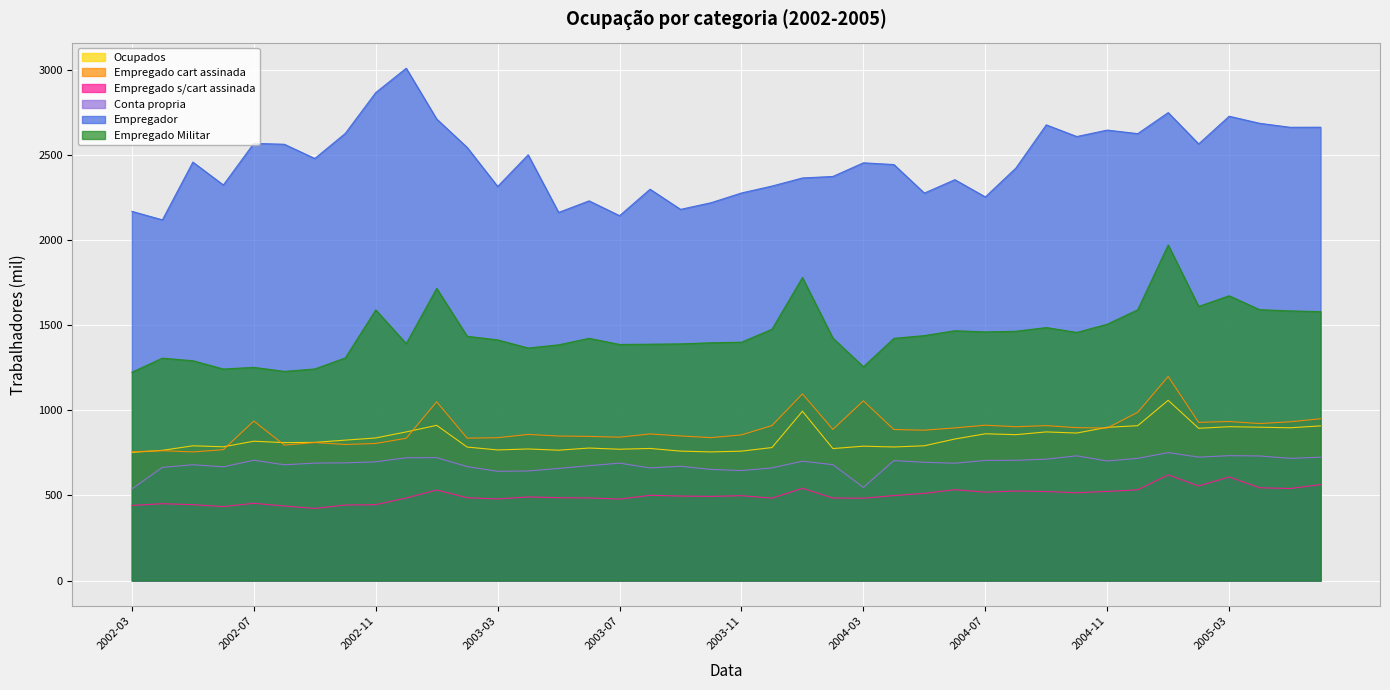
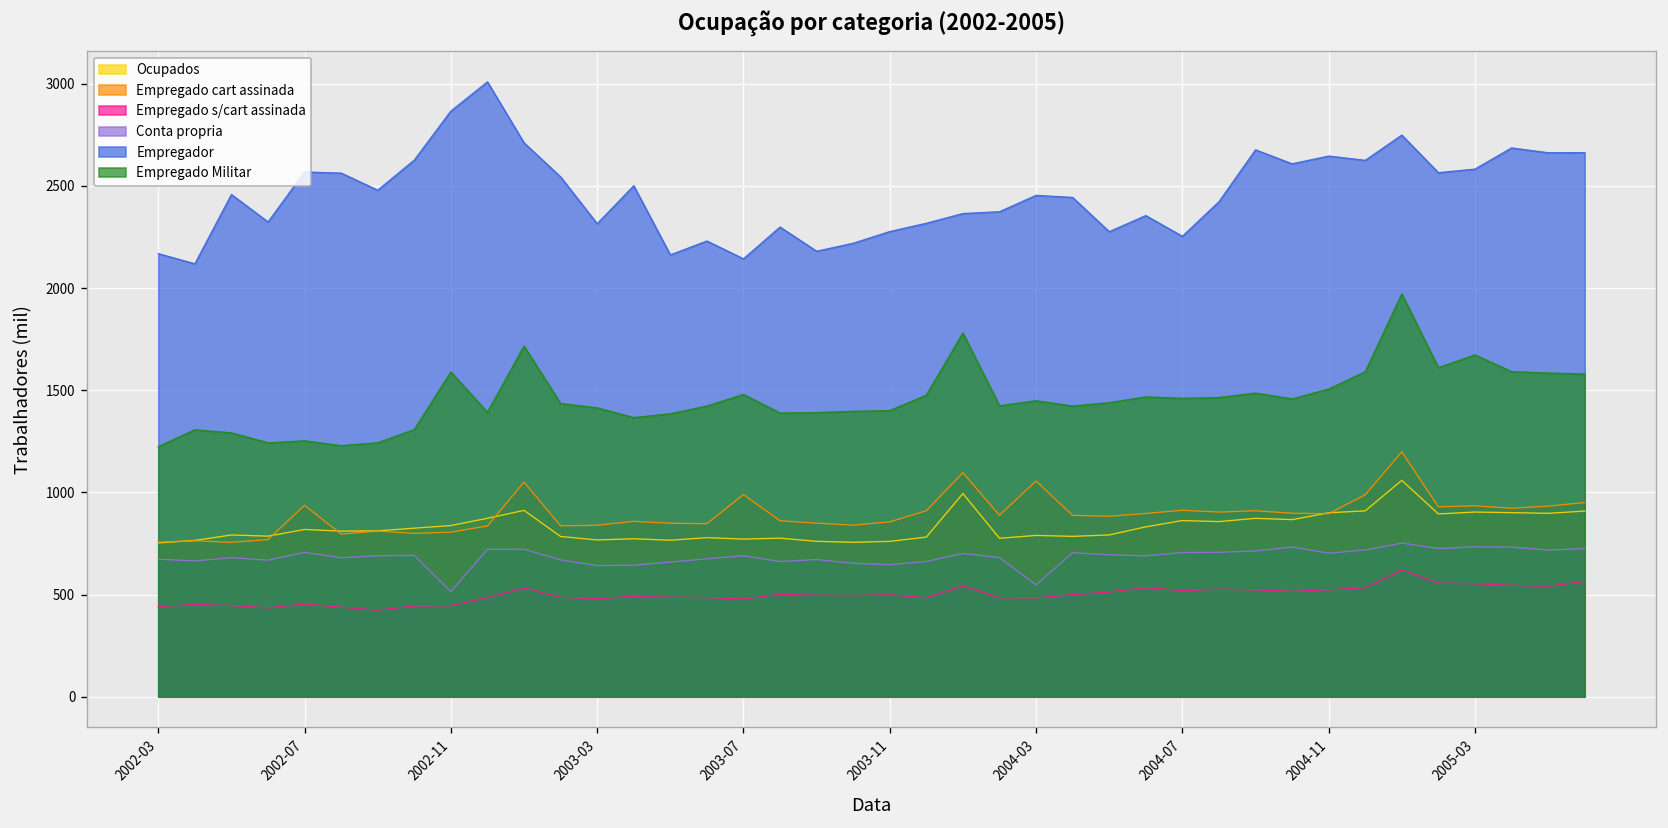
  {
    "Ocupados": {
      "2002-07": 820,
      "2002-11": 840,
      "2003-03": 770,
      "2003-07": 770,
      "2003-11": 760,
      "2004-03": 790,
      "2004-07": 860,
      "2005-03": 900
    },
    "Empregado cart assinada": {
      "2002-07": 940,
      "2002-11": 810,
      "2003-03": 840,
-     "2003-07": 840,
+     "2003-07": 990,
      "2003-11": 860,
      "2004-03": 1060,
      "2004-07": 910,
      "2005-03": 930
    },
    "Empregado s/cart assinada": {
      "2002-03": 440,
      "2002-07": 450,
      "2002-11": 450,
      "2003-03": 480,
      "2003-07": 480,
      "2003-11": 500,
      "2004-03": 480,
      "2004-07": 520,
      "2004-11": 520,
-     "2005-03": 610
+     "2005-03": 550
    },
    "Conta propria": {
-     "2002-03": 540,
+     "2002-03": 670,
      "2002-07": 710,
-     "2002-11": 700,
+     "2002-11": 510,
      "2003-03": 640,
      "2003-07": 690,
      "2003-11": 650,
      "2004-03": 550,
      "2004-07": 710,
      "2004-11": 700,
      "2005-03": 730
    },
    "Empregador": {
      "2002-03": 2170,
      "2002-11": 2870,
      "2003-03": 2320,
      "2003-07": 2140,
      "2003-11": 2280,
      "2004-03": 2450,
      "2004-07": 2250,
      "2004-11": 2650,
-     "2005-03": 2730
+     "2005-03": 2580
    },
    "Empregado Militar": {
      "2002-03": 1220,
      "2002-07": 1250,
      "2002-11": 1590,
      "2003-03": 1410,
-     "2003-07": 1390,
+     "2003-07": 1480,
      "2003-11": 1400,
-     "2004-03": 1260,
+     "2004-03": 1450,
      "2004-07": 1460,
      "2004-11": 1510,
      "2005-03": 1670
    }
  }
